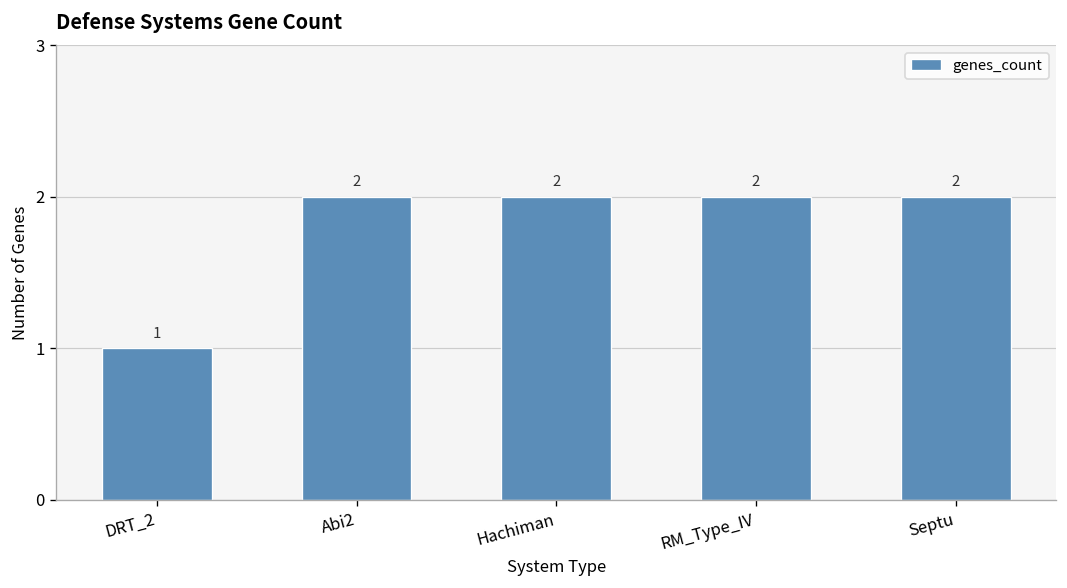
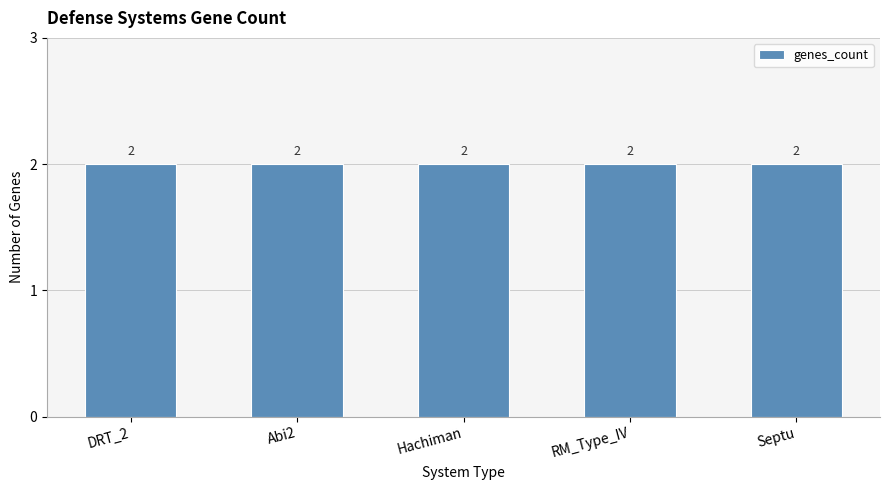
  {
-   "DRT_2": 1,
+   "DRT_2": 2,
    "Abi2": 2,
    "Hachiman": 2,
    "RM_Type_IV": 2,
    "Septu": 2
  }
